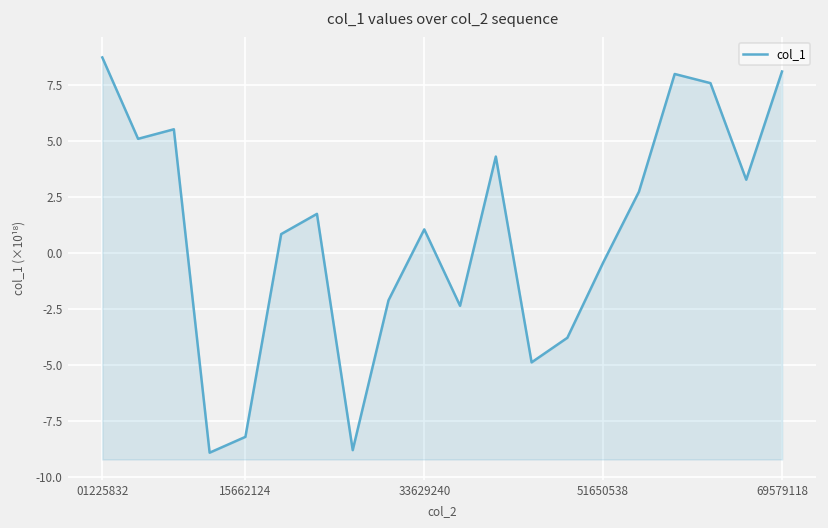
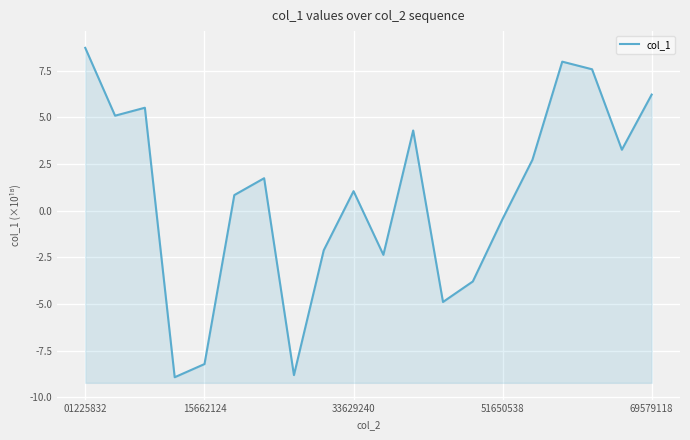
  {
    "01225832": 8.7,
    "15662124": -8.2,
    "33629240": 1.1,
    "51650538": -0.4,
-   "69579118": 8.1
+   "69579118": 6.2
  }
